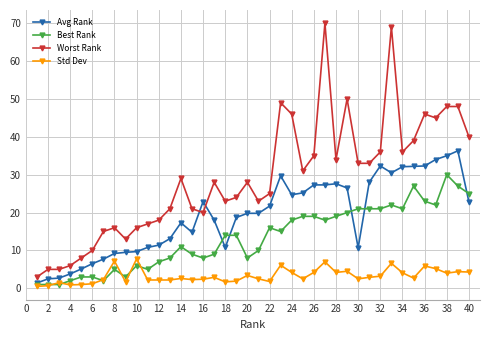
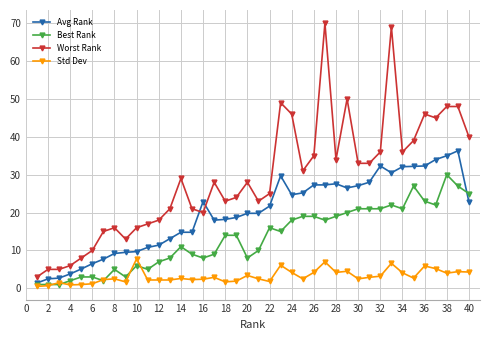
  {
    "Avg Rank": {
      "2": 3,
      "4": 4,
      "6": 7,
      "8": 9,
      "10": 10,
      "12": 11,
-     "14": 17,
+     "14": 15,
      "16": 23,
-     "18": 11,
+     "18": 18,
      "20": 20,
      "22": 22,
      "24": 25,
      "26": 27,
      "28": 28,
-     "30": 11,
+     "30": 27,
      "32": 32,
      "34": 32,
      "36": 32,
      "38": 35,
      "40": 23
    },
    "Best Rank": {
      "4": 2,
      "6": 3,
      "8": 5,
      "10": 6,
      "12": 7,
      "14": 11,
      "16": 8,
      "18": 14,
      "20": 8,
      "22": 16,
      "24": 18,
      "26": 19,
      "28": 19,
      "30": 21,
      "32": 21,
      "34": 21,
      "36": 23,
      "38": 30,
      "40": 25
    },
    "Worst Rank": {
      "2": 5,
      "4": 6,
      "6": 10,
      "8": 16,
      "10": 16,
      "12": 18,
      "14": 29,
      "16": 20,
      "18": 23,
      "20": 28,
      "22": 25,
      "24": 46,
      "26": 35,
      "28": 34,
      "30": 33,
      "32": 36,
      "34": 36,
      "36": 46,
      "38": 48,
      "40": 40
    },
    "Std Dev": {
      "4": 1,
      "6": 1,
-     "8": 7,
+     "8": 3,
      "10": 8,
      "12": 2,
      "14": 3,
      "16": 2,
      "18": 2,
      "20": 3,
      "22": 2,
      "24": 4,
      "26": 4,
      "28": 4,
      "30": 3,
      "32": 3,
      "34": 4,
      "36": 6,
      "38": 4,
      "40": 4
    }
  }
